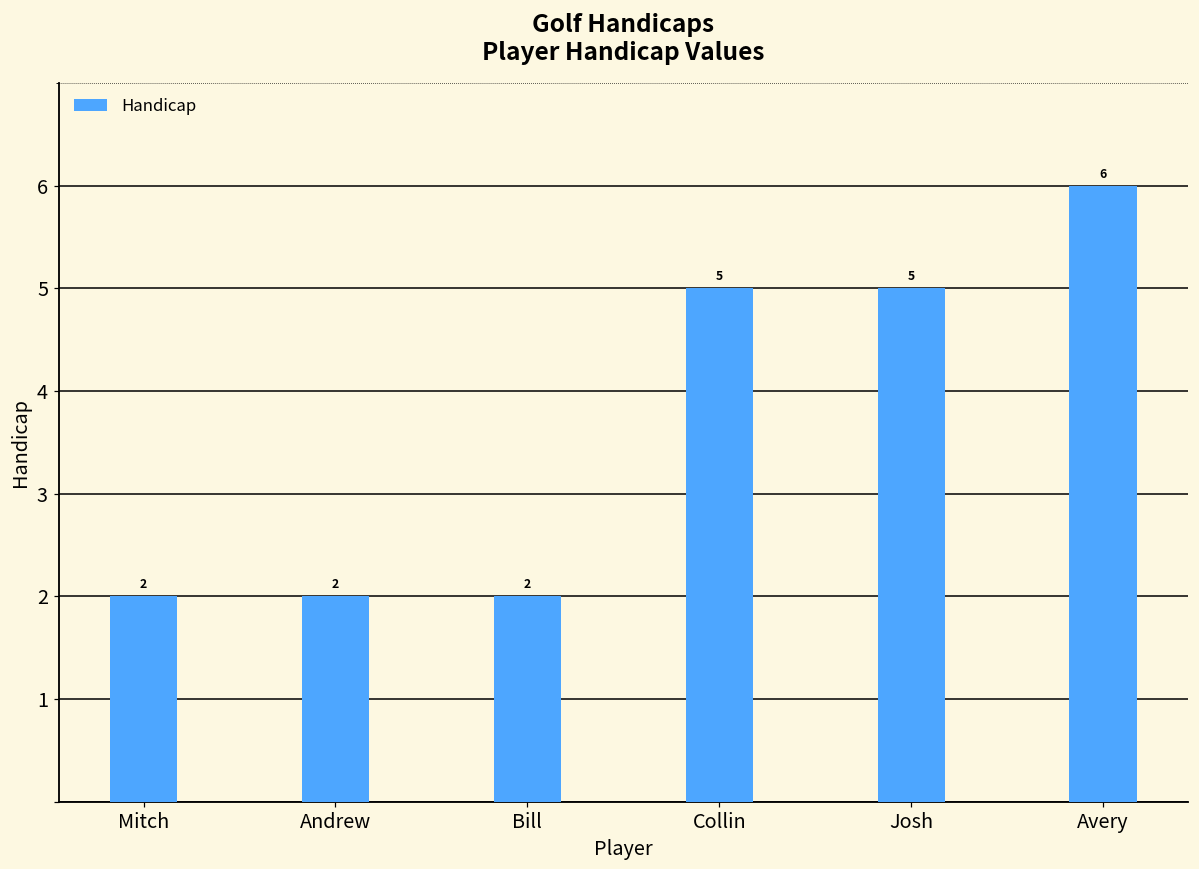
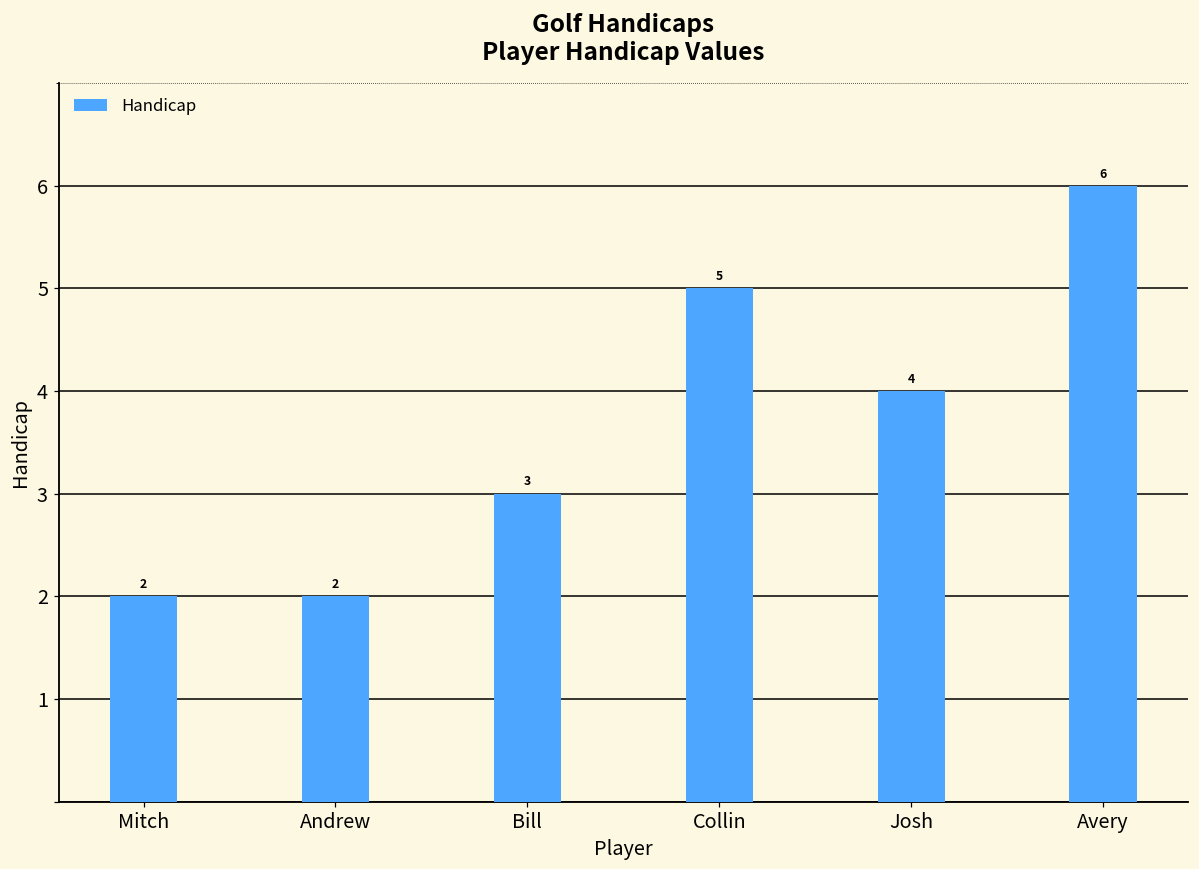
  {
    "Mitch": 2,
    "Andrew": 2,
-   "Bill": 2,
+   "Bill": 3,
    "Collin": 5,
-   "Josh": 5,
+   "Josh": 4,
    "Avery": 6
  }
